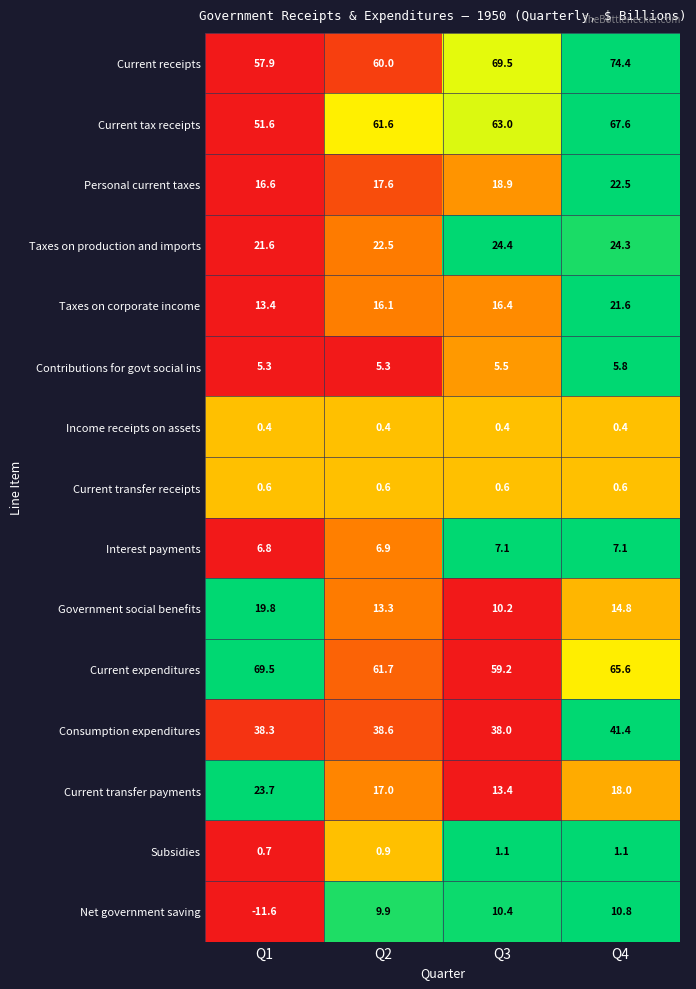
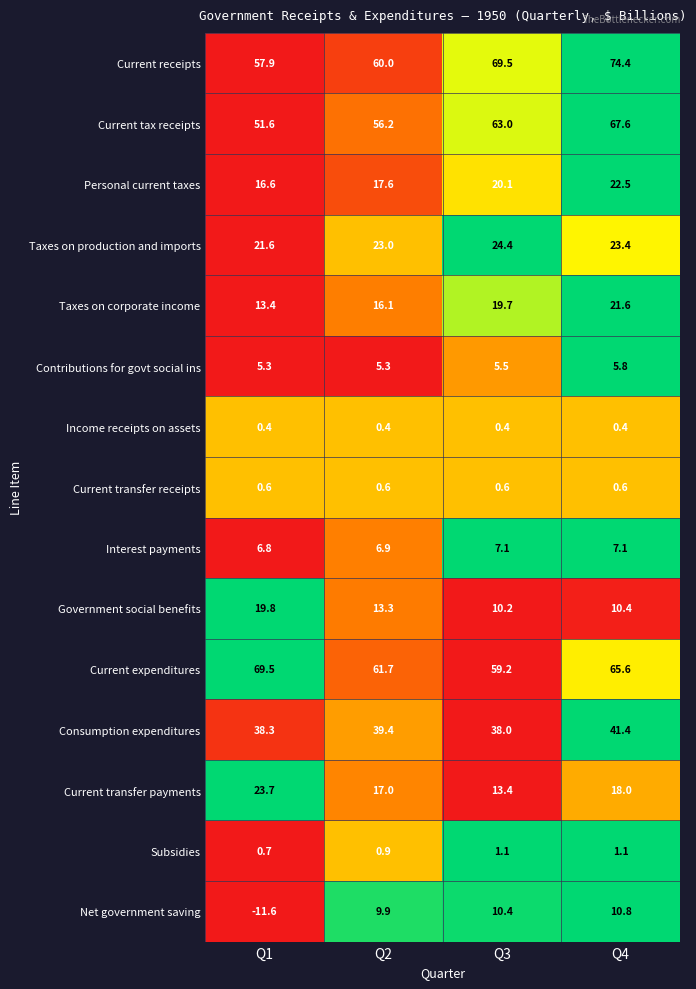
  {
    "Current receipts": {
      "Q1": 57.9,
      "Q2": 60.0,
      "Q3": 69.5,
      "Q4": 74.4
    },
    "Current tax receipts": {
      "Q1": 51.6,
-     "Q2": 61.6,
+     "Q2": 56.2,
      "Q3": 63.0,
      "Q4": 67.6
    },
    "Personal current taxes": {
      "Q1": 16.6,
      "Q2": 17.6,
-     "Q3": 18.9,
+     "Q3": 20.1,
      "Q4": 22.5
    },
    "Taxes on production and imports": {
      "Q1": 21.6,
-     "Q2": 22.5,
+     "Q2": 23.0,
      "Q3": 24.4,
-     "Q4": 24.3
+     "Q4": 23.4
    },
    "Taxes on corporate income": {
      "Q1": 13.4,
      "Q2": 16.1,
-     "Q3": 16.4,
+     "Q3": 19.7,
      "Q4": 21.6
    },
    "Contributions for govt social ins": {
      "Q1": 5.3,
      "Q2": 5.3,
      "Q3": 5.5,
      "Q4": 5.8
    },
    "Income receipts on assets": {
      "Q1": 0.4,
      "Q2": 0.4,
      "Q3": 0.4,
      "Q4": 0.4
    },
    "Current transfer receipts": {
      "Q1": 0.6,
      "Q2": 0.6,
      "Q3": 0.6,
      "Q4": 0.6
    },
    "Interest payments": {
      "Q1": 6.8,
      "Q2": 6.9,
      "Q3": 7.1,
      "Q4": 7.1
    },
    "Government social benefits": {
      "Q1": 19.8,
      "Q2": 13.3,
      "Q3": 10.2,
-     "Q4": 14.8
+     "Q4": 10.4
    },
    "Current expenditures": {
      "Q1": 69.5,
      "Q2": 61.7,
      "Q3": 59.2,
      "Q4": 65.6
    },
    "Consumption expenditures": {
      "Q1": 38.3,
-     "Q2": 38.6,
+     "Q2": 39.4,
      "Q3": 38.0,
      "Q4": 41.4
    },
    "Current transfer payments": {
      "Q1": 23.7,
      "Q2": 17.0,
      "Q3": 13.4,
      "Q4": 18.0
    },
    "Subsidies": {
      "Q1": 0.7,
      "Q2": 0.9,
      "Q3": 1.1,
      "Q4": 1.1
    },
    "Net government saving": {
      "Q1": -11.6,
      "Q2": 9.9,
      "Q3": 10.4,
      "Q4": 10.8
    }
  }
